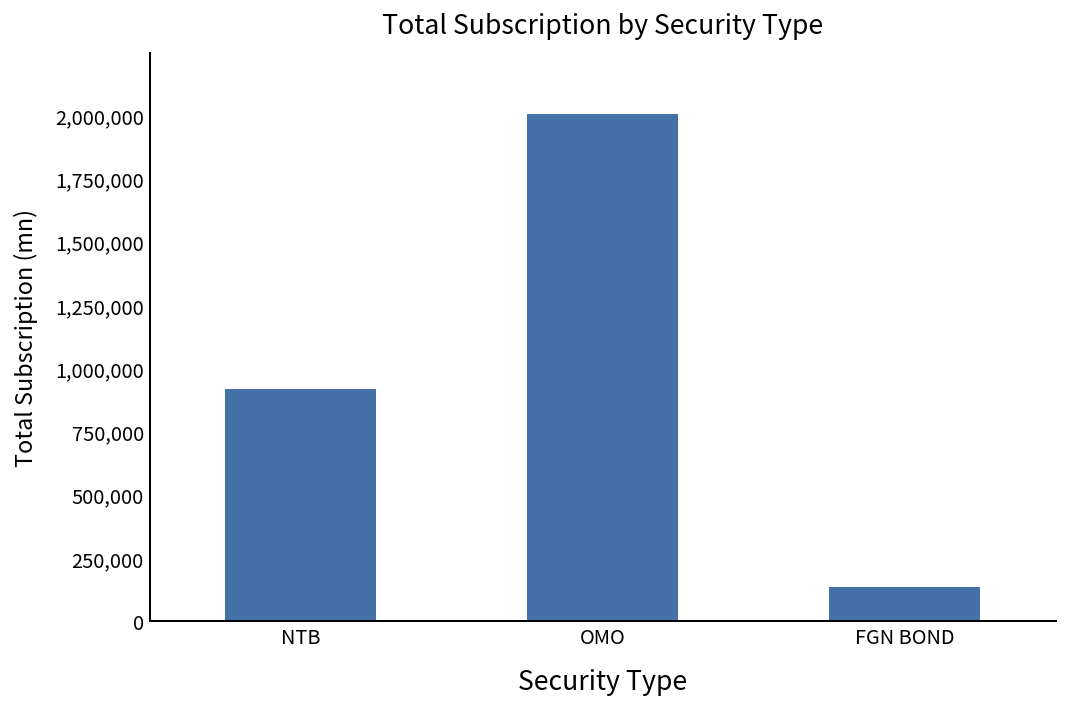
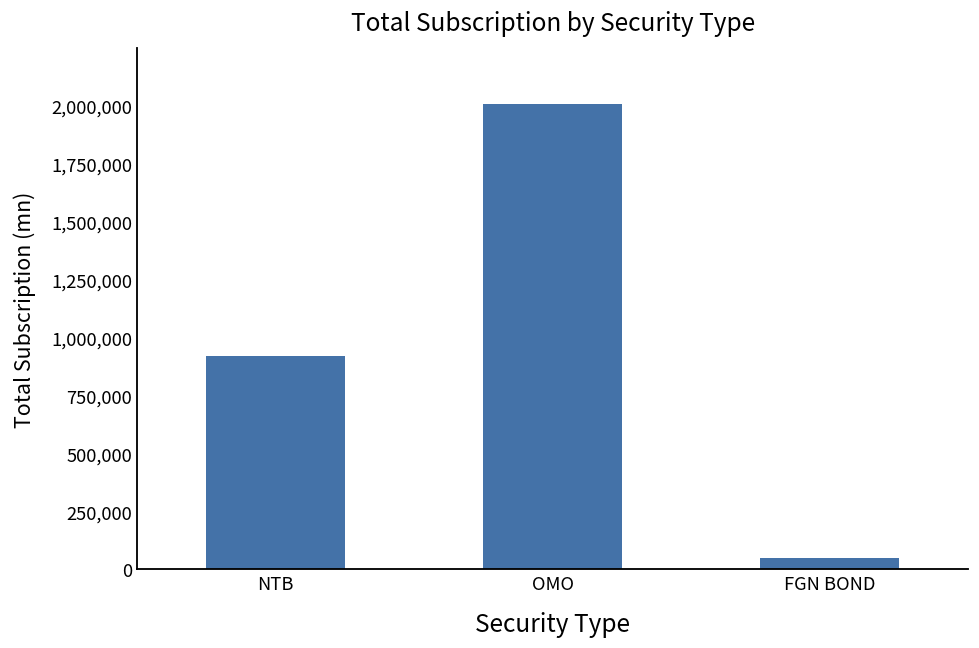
  {
    "NTB": "920,000",
    "OMO": "2,010,000",
-   "FGN BOND": "130,000"
+   "FGN BOND": "50,000"
  }
